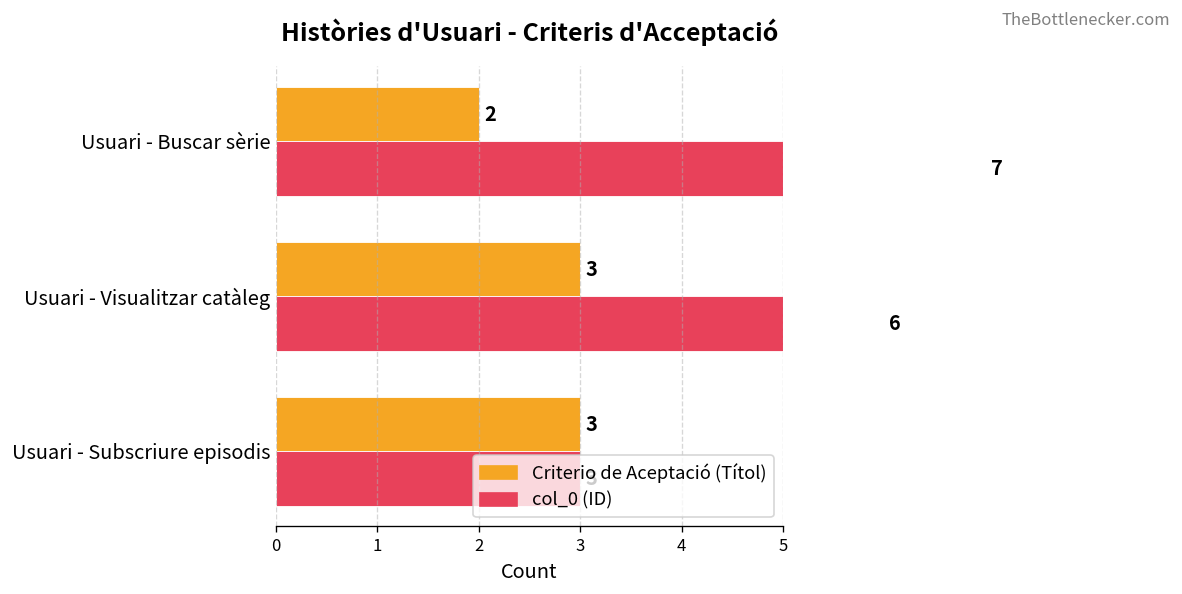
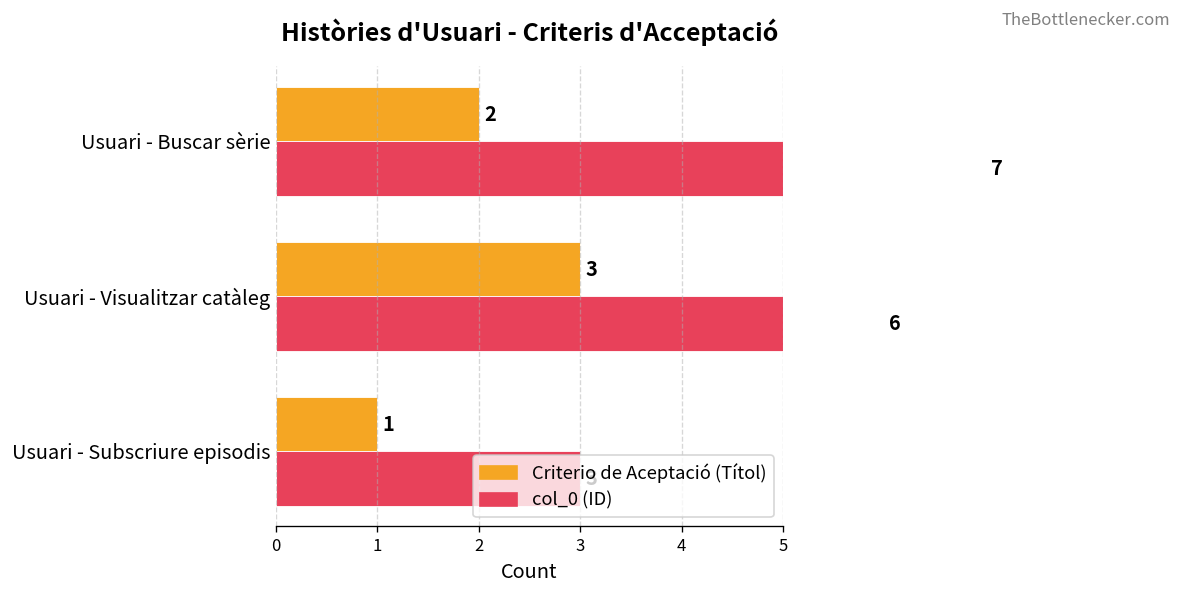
  {
    "Criterio de Aceptació (Títol)": {
      "Usuari - Buscar sèrie": 2,
      "Usuari - Visualitzar catàleg": 3,
-     "Usuari - Subscriure episodis": 3
+     "Usuari - Subscriure episodis": 1
    }
  }
